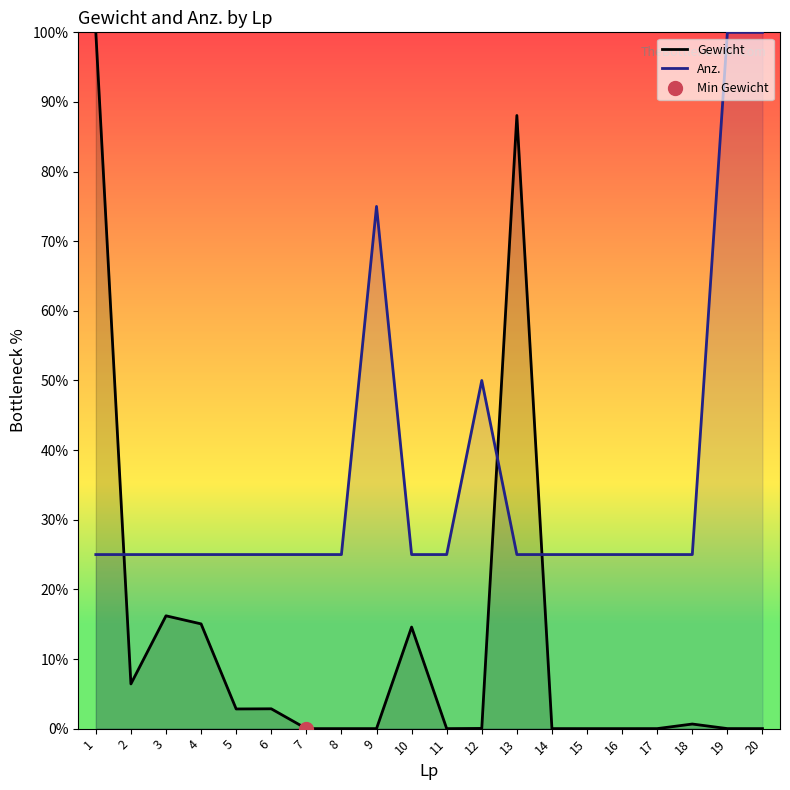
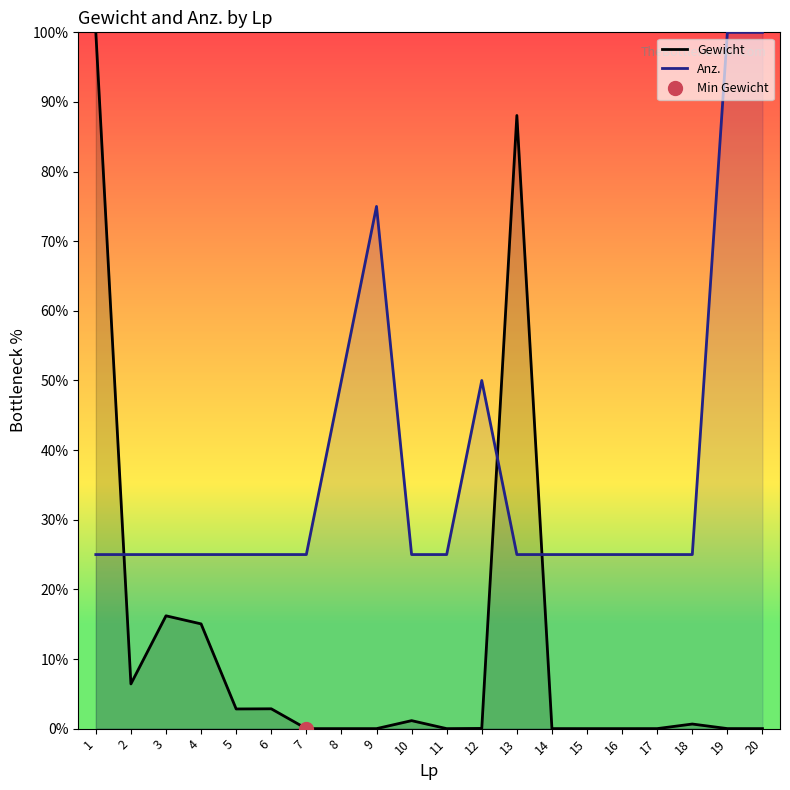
  {
    "Gewicht": {
      "1": "100%",
      "2": "6%",
      "3": "16%",
      "4": "15%",
      "5": "3%",
      "6": "3%",
      "8": "0%",
      "9": "0%",
-     "10": "15%",
+     "10": "1%",
      "11": "0%",
      "12": "0%",
      "13": "88%",
      "14": "0%",
      "15": "0%",
      "16": "0%",
      "17": "0%",
      "18": "1%",
      "19": "0%",
      "20": "0%"
    },
    "Anz.": {
      "1": "25%",
      "2": "25%",
      "3": "25%",
      "4": "25%",
      "5": "25%",
      "6": "25%",
      "7": "25%",
-     "8": "25%",
+     "8": "50%",
      "9": "75%",
      "10": "25%",
      "11": "25%",
      "12": "50%",
      "13": "25%",
      "14": "25%",
      "15": "25%",
      "16": "25%",
      "17": "25%",
      "18": "25%",
      "19": "100%",
      "20": "100%"
    }
  }
